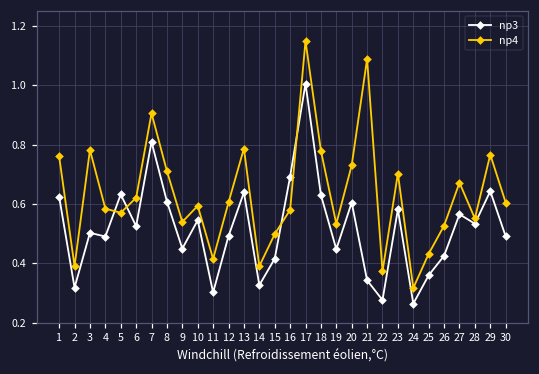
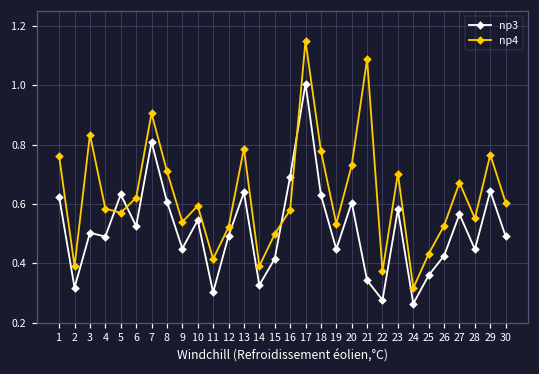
  {
    "np3": {
      "1": 0.62,
      "2": 0.32,
      "3": 0.50,
      "4": 0.49,
      "5": 0.63,
      "6": 0.52,
      "7": 0.81,
      "8": 0.61,
      "9": 0.45,
      "10": 0.54,
      "11": 0.30,
      "12": 0.49,
      "13": 0.64,
      "14": 0.33,
      "15": 0.42,
      "16": 0.69,
      "17": 1.01,
      "18": 0.63,
      "19": 0.45,
      "20": 0.60,
      "21": 0.34,
      "22": 0.28,
      "23": 0.58,
      "24": 0.26,
      "25": 0.36,
      "26": 0.42,
      "27": 0.57,
-     "28": 0.53,
+     "28": 0.45,
      "29": 0.64,
      "30": 0.49
    },
    "np4": {
      "1": 0.76,
      "2": 0.39,
-     "3": 0.78,
+     "3": 0.83,
      "4": 0.58,
      "5": 0.57,
      "6": 0.62,
      "7": 0.91,
      "8": 0.71,
      "9": 0.54,
      "10": 0.59,
      "11": 0.41,
-     "12": 0.60,
+     "12": 0.52,
      "13": 0.79,
      "14": 0.39,
      "15": 0.50,
      "16": 0.58,
      "17": 1.15,
      "18": 0.78,
      "19": 0.53,
      "20": 0.73,
      "21": 1.09,
      "22": 0.37,
      "23": 0.70,
      "24": 0.32,
      "25": 0.43,
      "26": 0.53,
      "27": 0.67,
      "28": 0.55,
      "29": 0.77,
      "30": 0.60
    }
  }
